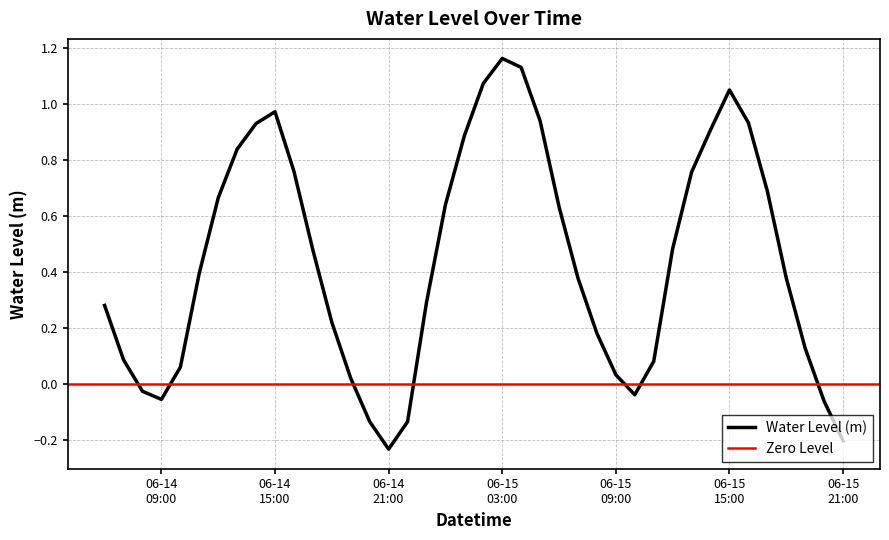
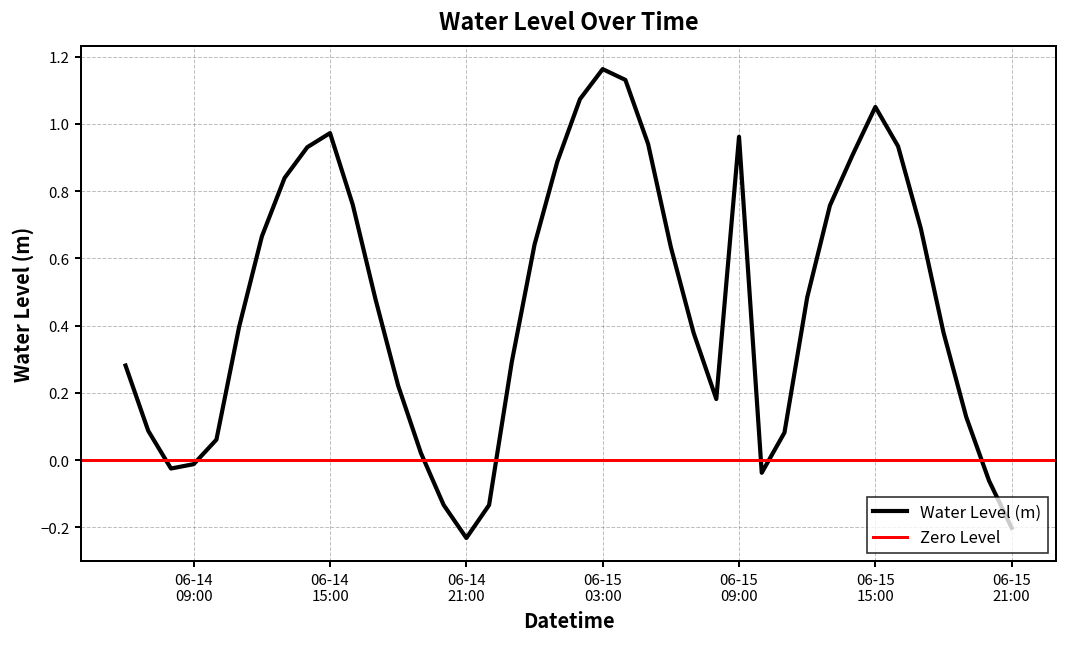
  {
-   "06-14 09:00": -0.05,
+   "06-14 09:00": -0.01,
    "06-14 15:00": 0.97,
    "06-14 21:00": -0.23,
    "06-15 03:00": 1.16,
-   "06-15 09:00": 0.03,
+   "06-15 09:00": 0.96,
    "06-15 15:00": 1.05
  }
